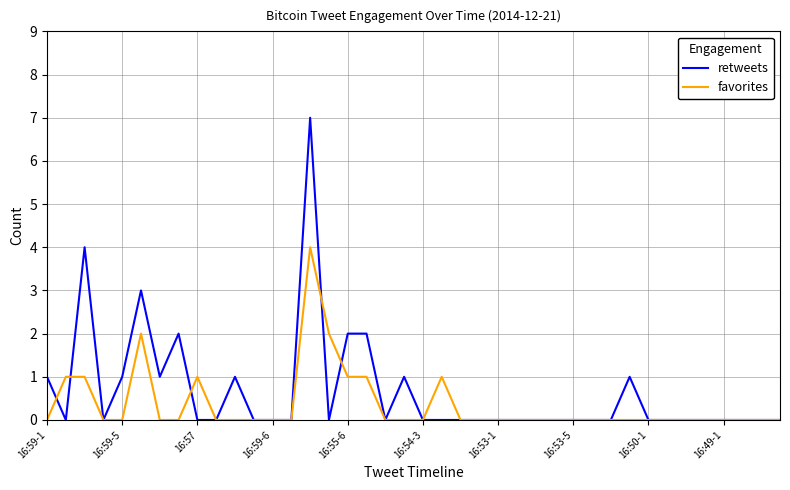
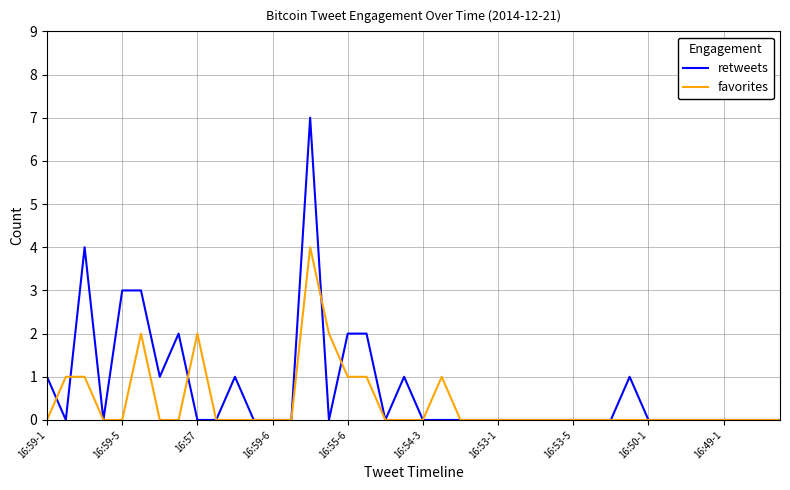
  {
    "retweets": {
      "16:59-1": 1,
-     "16:59-5": 1,
+     "16:59-5": 3,
      "16:57": 0,
      "16:55-6": 2
    },
    "favorites": {
      "16:59-1": 0,
      "16:59-5": 0,
-     "16:57": 1,
+     "16:57": 2,
      "16:55-6": 1
    }
  }
